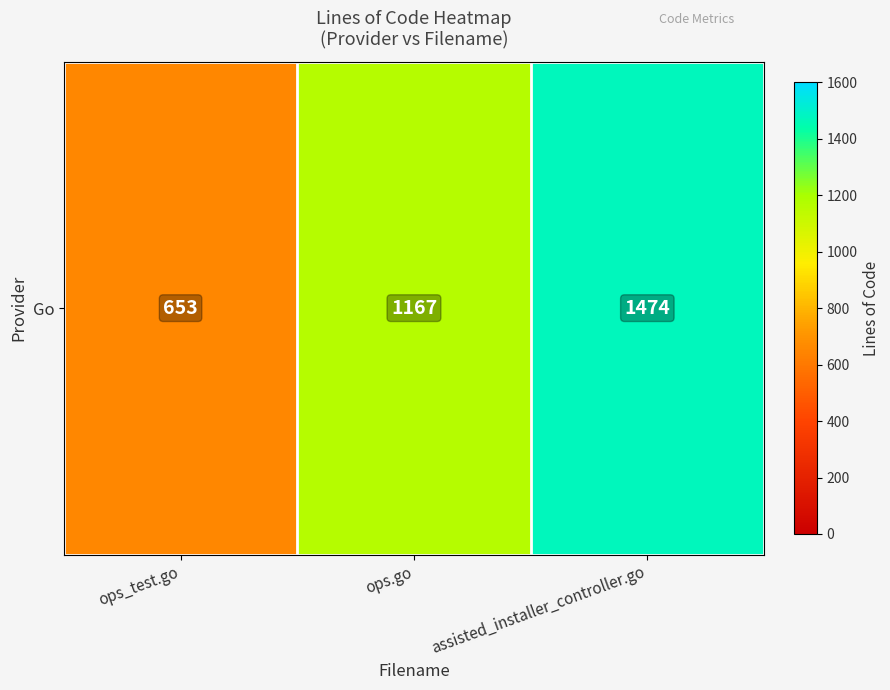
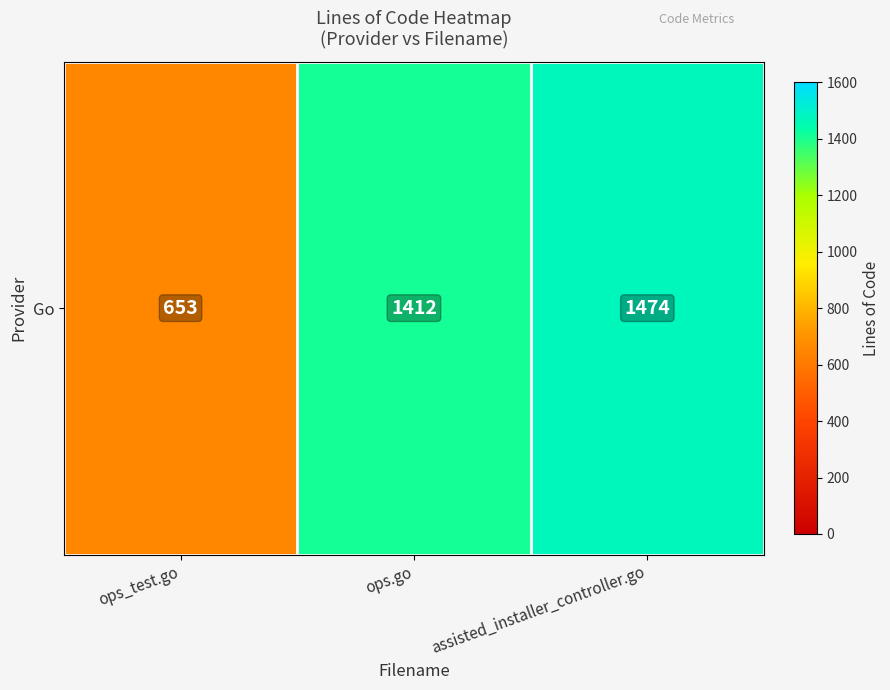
  {
    "Go": {
-     "ops.go": 1167
+     "ops.go": 1412
    }
  }
